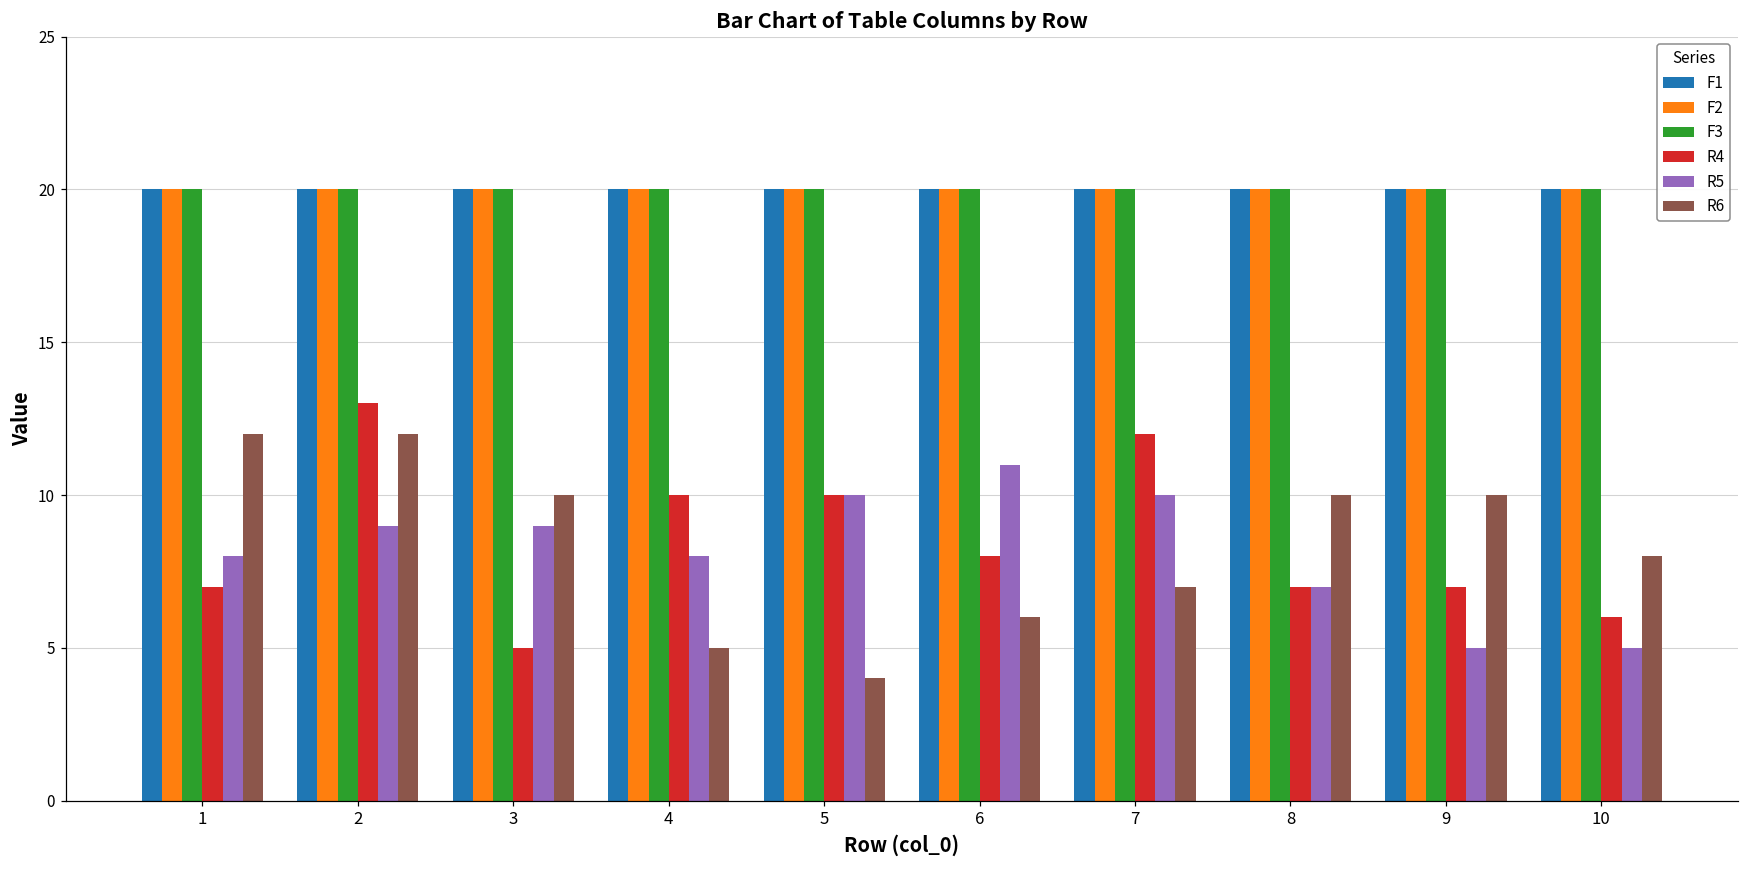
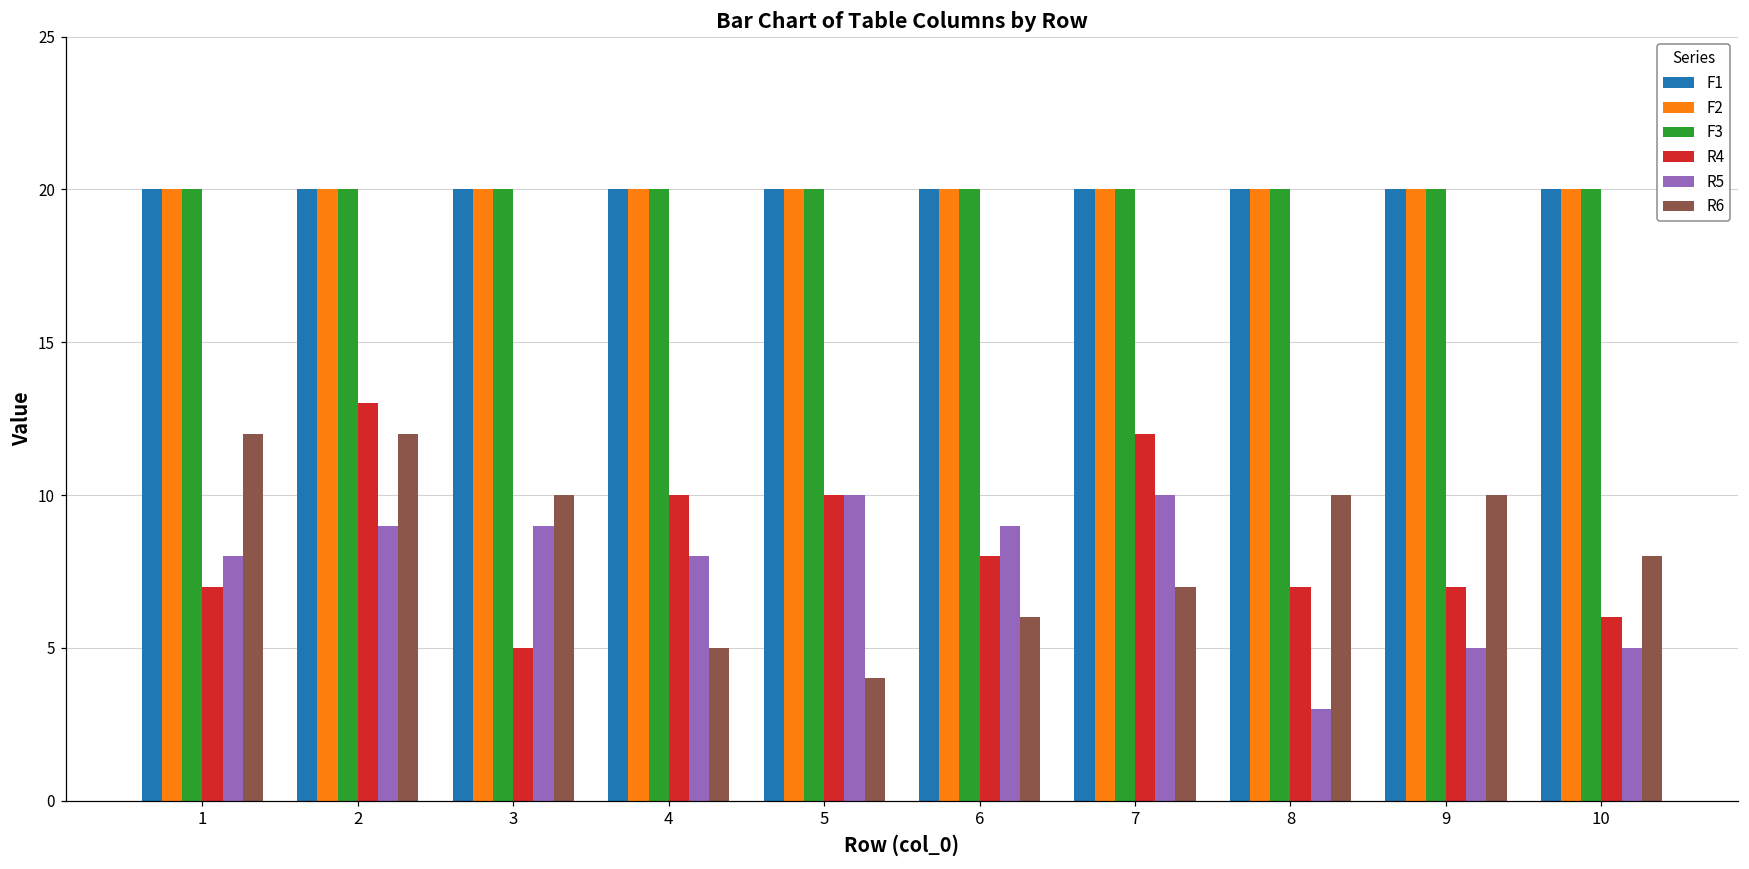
  {
    "F1": {
      "1": 20,
      "2": 20,
      "3": 20,
      "4": 20,
      "5": 20,
      "6": 20,
      "7": 20,
      "8": 20,
      "9": 20,
      "10": 20
    },
    "F2": {
      "1": 20,
      "2": 20,
      "3": 20,
      "4": 20,
      "5": 20,
      "6": 20,
      "7": 20,
      "8": 20,
      "9": 20,
      "10": 20
    },
    "F3": {
      "1": 20,
      "2": 20,
      "3": 20,
      "4": 20,
      "5": 20,
      "6": 20,
      "7": 20,
      "8": 20,
      "9": 20,
      "10": 20
    },
    "R4": {
      "1": 7,
      "2": 13,
      "3": 5,
      "4": 10,
      "5": 10,
      "6": 8,
      "7": 12,
      "8": 7,
      "9": 7,
      "10": 6
    },
    "R5": {
      "1": 8,
      "2": 9,
      "3": 9,
      "4": 8,
      "5": 10,
-     "6": 11,
+     "6": 9,
      "7": 10,
-     "8": 7,
+     "8": 3,
      "9": 5,
      "10": 5
    },
    "R6": {
      "1": 12,
      "2": 12,
      "3": 10,
      "4": 5,
      "5": 4,
      "6": 6,
      "7": 7,
      "8": 10,
      "9": 10,
      "10": 8
    }
  }
